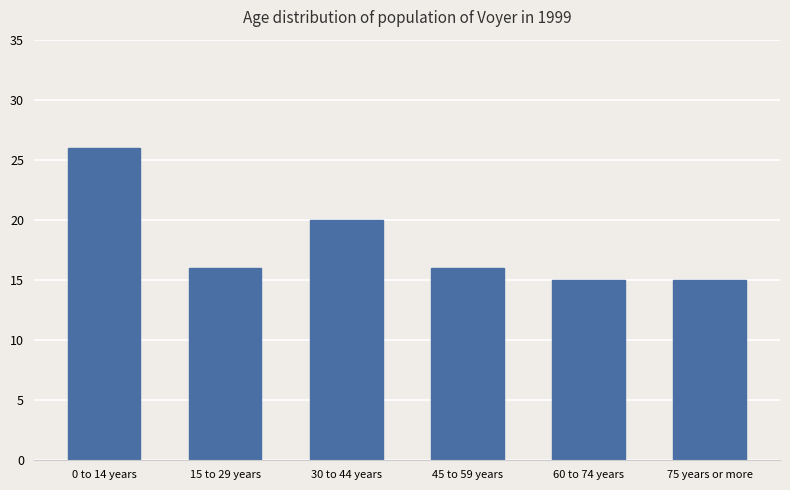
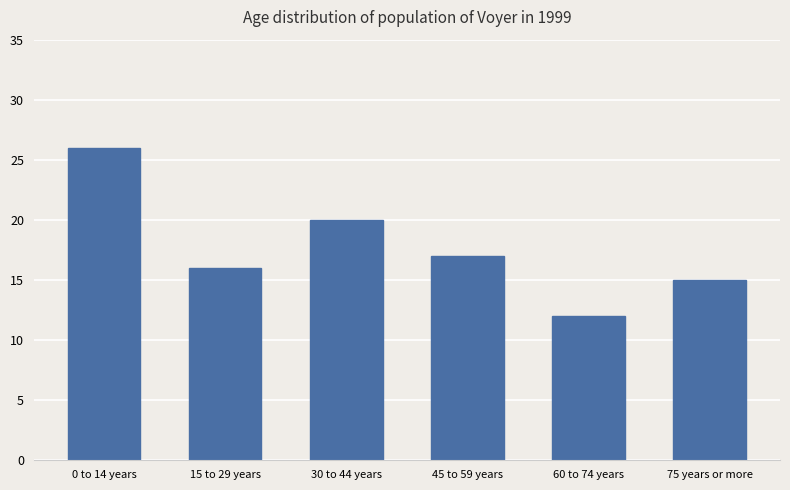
  {
    "0 to 14 years": 26,
    "15 to 29 years": 16,
    "30 to 44 years": 20,
-   "45 to 59 years": 16,
-   "60 to 74 years": 15,
+   "45 to 59 years": 17,
+   "60 to 74 years": 12,
    "75 years or more": 15
  }
